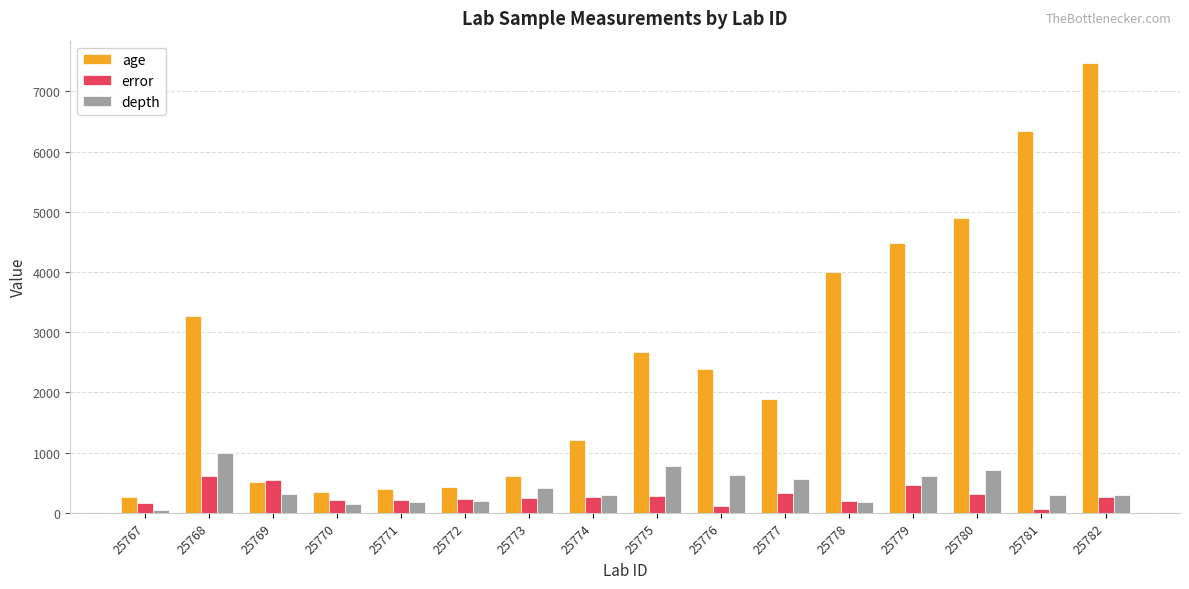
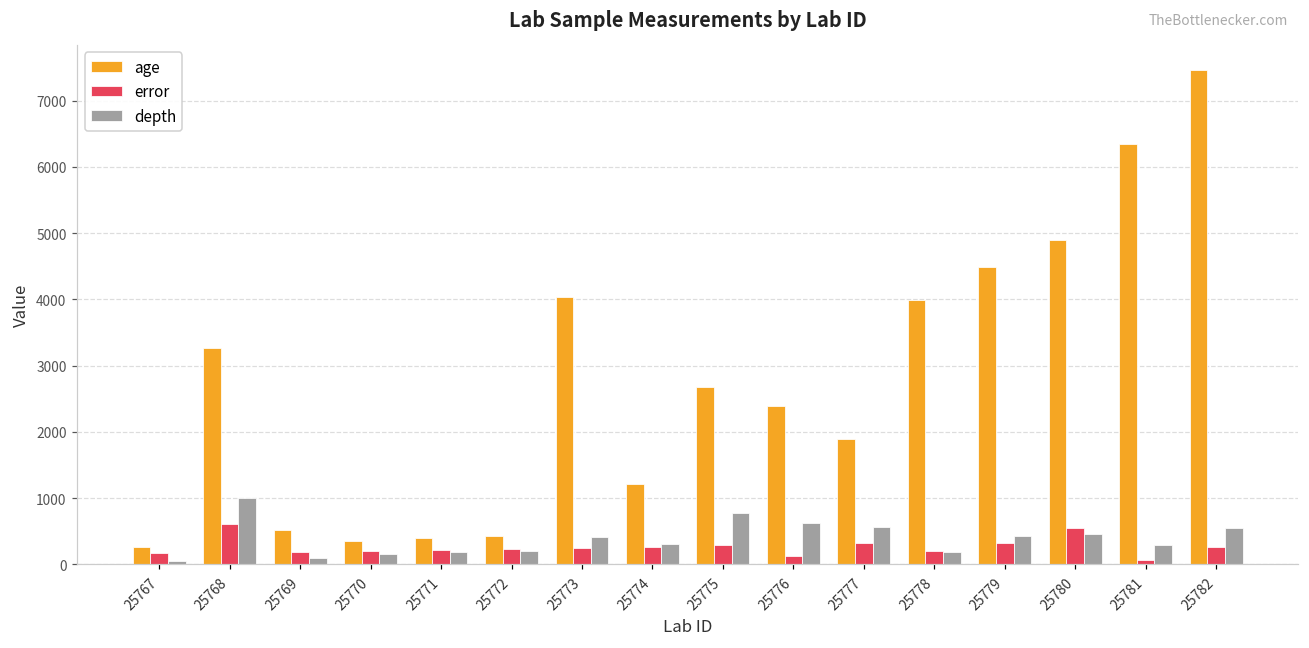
  {
    "age": {
      "25767": 300,
      "25768": 3300,
      "25769": 500,
      "25770": 400,
      "25771": 400,
      "25772": 400,
-     "25773": 600,
+     "25773": 4000,
      "25774": 1200,
      "25775": 2700,
      "25776": 2400,
      "25777": 1900,
      "25778": 4000,
      "25779": 4500,
      "25780": 4900,
      "25781": 6300,
      "25782": 7500
    },
    "error": {
      "25767": 200,
      "25768": 600,
-     "25769": 500,
+     "25769": 200,
      "25770": 200,
      "25771": 200,
      "25772": 200,
      "25773": 300,
      "25774": 300,
      "25775": 300,
      "25776": 100,
      "25777": 300,
      "25778": 200,
-     "25779": 500,
-     "25780": 300,
+     "25779": 300,
+     "25780": 500,
      "25781": 100,
      "25782": 300
    },
    "depth": {
      "25767": 100,
      "25768": 1000,
-     "25769": 300,
+     "25769": 100,
      "25770": 200,
      "25771": 200,
      "25772": 200,
      "25773": 400,
      "25774": 300,
      "25775": 800,
      "25776": 600,
      "25777": 600,
      "25778": 200,
-     "25779": 600,
-     "25780": 700,
+     "25779": 400,
+     "25780": 500,
      "25781": 300,
-     "25782": 300
+     "25782": 600
    }
  }
